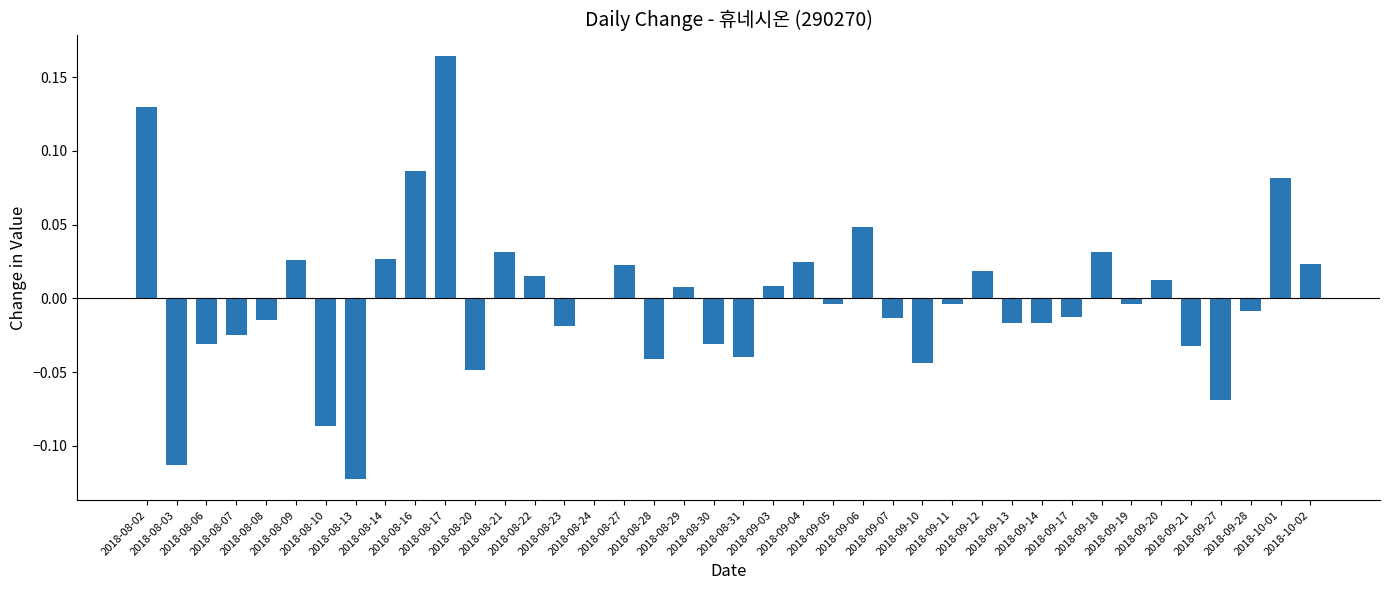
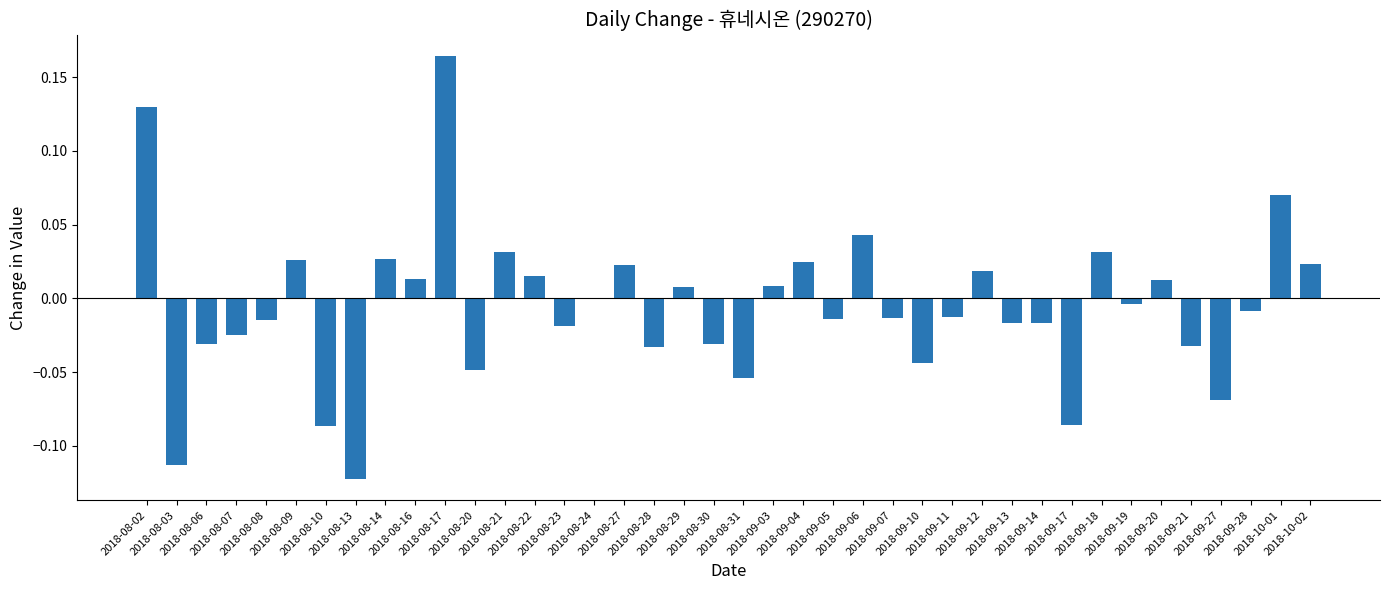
  {
    "2018-08-02": 0.130,
    "2018-08-03": -0.113,
    "2018-08-06": -0.031,
    "2018-08-07": -0.025,
    "2018-08-08": -0.015,
    "2018-08-09": 0.026,
    "2018-08-10": -0.087,
    "2018-08-13": -0.123,
    "2018-08-14": 0.027,
-   "2018-08-16": 0.087,
+   "2018-08-16": 0.013,
    "2018-08-17": 0.165,
    "2018-08-20": -0.048,
    "2018-08-21": 0.031,
    "2018-08-22": 0.015,
    "2018-08-23": -0.019,
    "2018-08-24": 0.000,
    "2018-08-27": 0.023,
-   "2018-08-28": -0.041,
+   "2018-08-28": -0.033,
    "2018-08-29": 0.008,
    "2018-08-30": -0.031,
-   "2018-08-31": -0.040,
+   "2018-08-31": -0.054,
    "2018-09-03": 0.008,
    "2018-09-04": 0.025,
-   "2018-09-05": -0.004,
-   "2018-09-06": 0.048,
+   "2018-09-05": -0.014,
+   "2018-09-06": 0.043,
    "2018-09-07": -0.013,
    "2018-09-10": -0.044,
-   "2018-09-11": -0.004,
+   "2018-09-11": -0.012,
    "2018-09-12": 0.019,
    "2018-09-13": -0.016,
    "2018-09-14": -0.017,
-   "2018-09-17": -0.013,
+   "2018-09-17": -0.086,
    "2018-09-18": 0.031,
    "2018-09-19": -0.004,
    "2018-09-20": 0.013,
    "2018-09-21": -0.033,
    "2018-09-27": -0.069,
    "2018-09-28": -0.009,
-   "2018-10-01": 0.082,
+   "2018-10-01": 0.070,
    "2018-10-02": 0.023
  }
